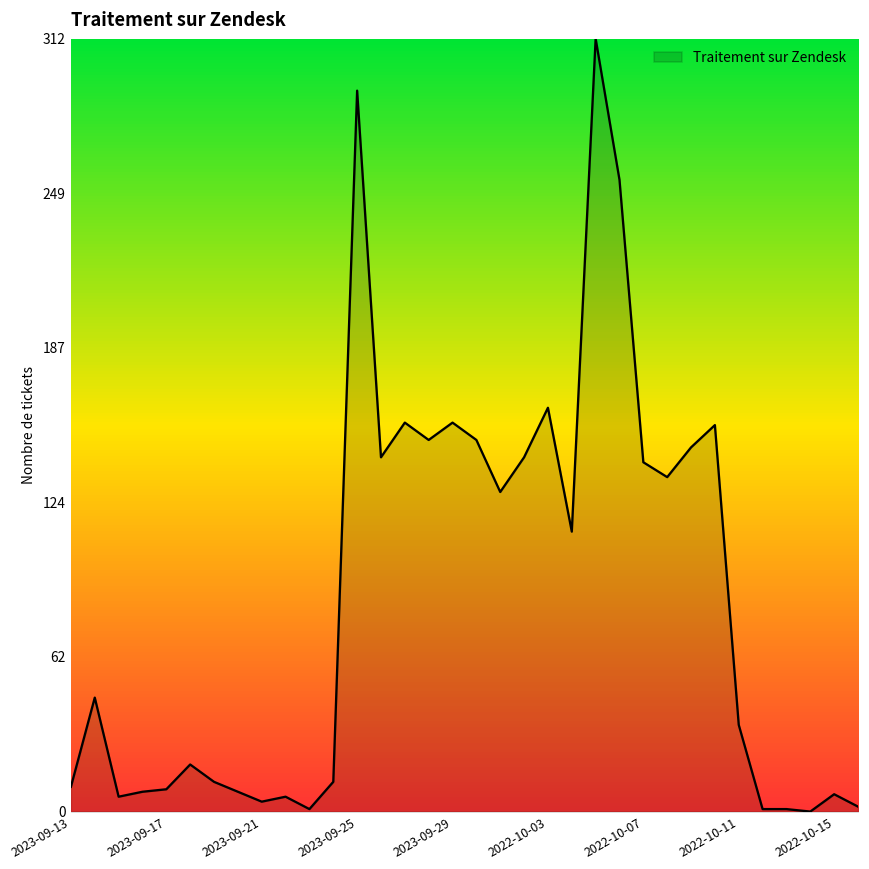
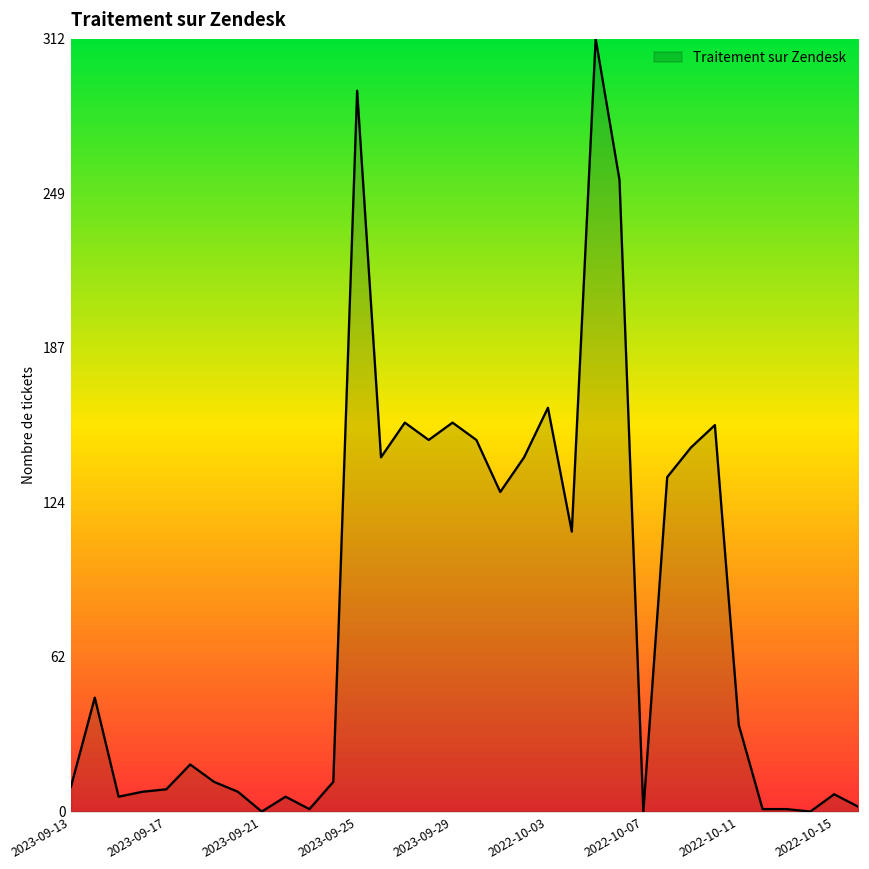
  {
    "2023-09-13": 10,
    "2023-09-17": 9,
-   "2023-09-21": 4,
+   "2023-09-21": 0,
    "2023-09-25": 291,
    "2023-09-29": 157,
    "2022-10-03": 163,
-   "2022-10-07": 141,
+   "2022-10-07": 0,
    "2022-10-11": 35,
    "2022-10-15": 7
  }
